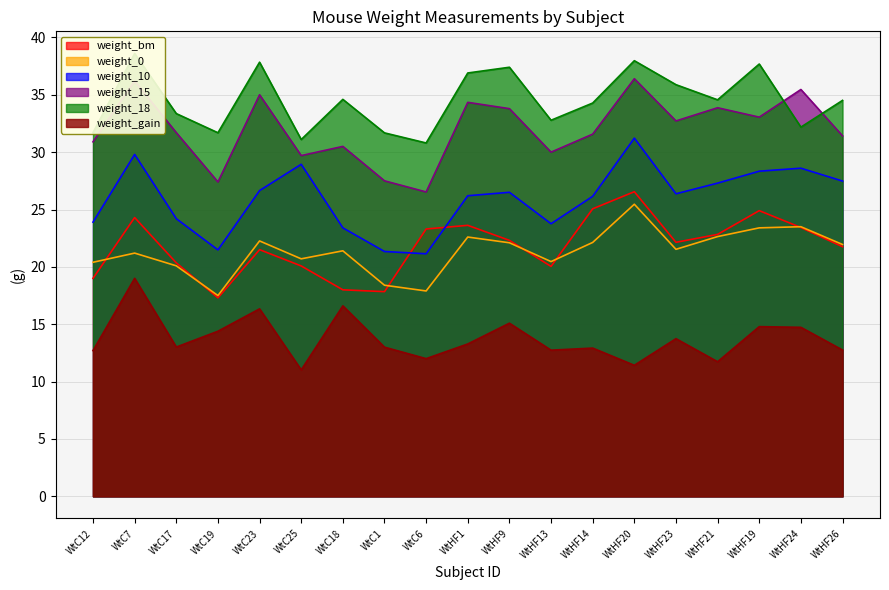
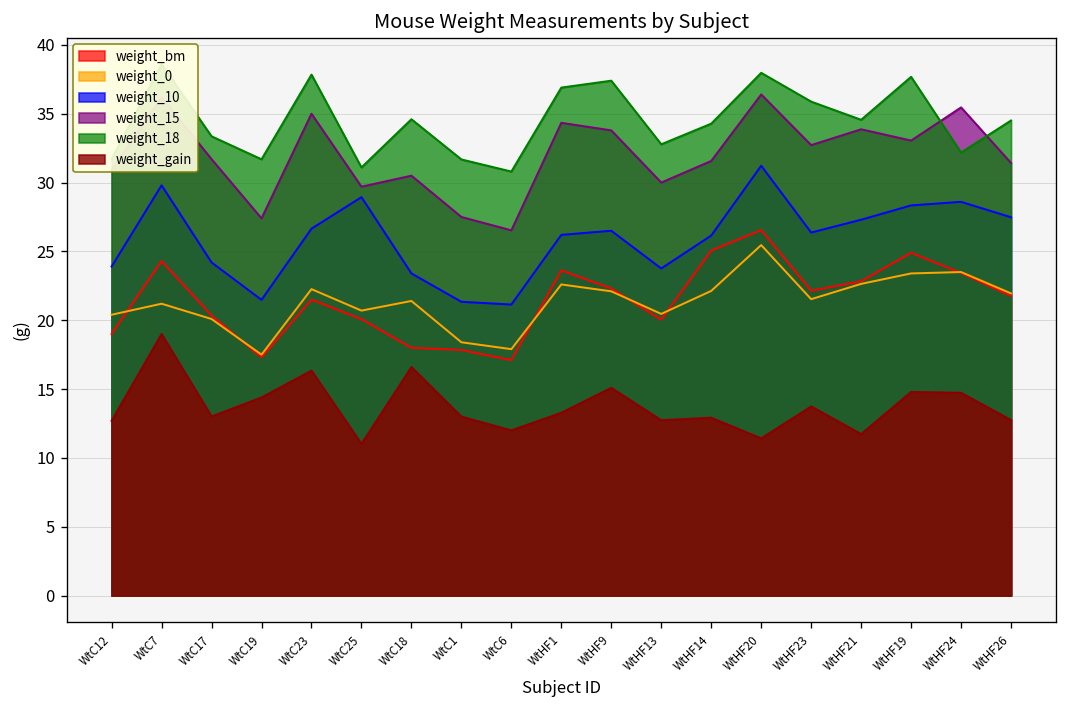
  {
    "weight_bm": {
      "WtC12": 19.0,
      "WtC7": 24.3,
      "WtC17": 20.4,
      "WtC23": 21.5,
      "WtC25": 20.1,
      "WtC18": 18.0,
      "WtC1": 17.8,
-     "WtC6": 23.3,
+     "WtC6": 17.1,
      "WtHF1": 23.6,
      "WtHF13": 20.0,
      "WtHF14": 25.1,
      "WtHF20": 26.6,
      "WtHF23": 22.1,
      "WtHF19": 24.9
    },
    "weight_0": {
      "WtC12": 20.4,
      "WtC7": 21.2,
      "WtC17": 20.1,
      "WtC23": 22.3,
      "WtC25": 20.7,
      "WtC18": 21.4,
      "WtC1": 18.4,
      "WtC6": 17.9,
      "WtHF1": 22.6,
      "WtHF13": 20.5,
      "WtHF14": 22.1,
      "WtHF20": 25.5,
      "WtHF23": 21.5,
      "WtHF19": 23.4
    },
    "weight_10": {
      "WtC12": 23.9,
      "WtC7": 29.8,
      "WtC17": 24.2,
      "WtC19": 21.5,
      "WtC23": 26.7,
      "WtC25": 28.9,
      "WtC18": 23.4,
      "WtC1": 21.3,
      "WtC6": 21.1,
      "WtHF1": 26.2,
      "WtHF9": 26.5,
      "WtHF13": 23.8,
      "WtHF14": 26.2,
      "WtHF20": 31.2,
      "WtHF23": 26.4,
      "WtHF21": 27.3,
      "WtHF19": 28.3,
      "WtHF24": 28.6,
      "WtHF26": 27.5
    },
    "weight_15": {
      "WtC12": 30.9,
      "WtC17": 31.7,
      "WtC19": 27.4,
      "WtC23": 35.0,
      "WtC25": 29.7,
      "WtC18": 30.5,
      "WtC1": 27.5,
      "WtC6": 26.5,
      "WtHF1": 34.3,
      "WtHF9": 33.8,
      "WtHF13": 30.0,
      "WtHF14": 31.6,
      "WtHF20": 36.4,
      "WtHF23": 32.7,
      "WtHF21": 33.9,
      "WtHF19": 33.1,
      "WtHF24": 35.5,
      "WtHF26": 31.4
    },
    "weight_18": {
      "WtC17": 33.4,
      "WtC19": 31.7,
      "WtC23": 37.8,
      "WtC25": 31.1,
      "WtC18": 34.6,
      "WtC1": 31.7,
      "WtC6": 30.8,
      "WtHF1": 36.9,
      "WtHF9": 37.4,
      "WtHF13": 32.8,
      "WtHF14": 34.3,
      "WtHF20": 38.0,
      "WtHF23": 35.9,
      "WtHF21": 34.6,
      "WtHF19": 37.7,
      "WtHF24": 32.2,
      "WtHF26": 34.5
    },
    "weight_gain": {
      "WtC12": 12.7,
      "WtC7": 19.0,
      "WtC17": 13.0,
      "WtC19": 14.4,
      "WtC23": 16.3,
      "WtC25": 11.0,
      "WtC18": 16.6,
      "WtC1": 13.0,
      "WtC6": 12.0,
      "WtHF1": 13.3,
      "WtHF9": 15.1,
      "WtHF13": 12.7,
      "WtHF14": 12.9,
      "WtHF20": 11.4,
      "WtHF23": 13.7,
      "WtHF21": 11.7,
      "WtHF19": 14.8,
      "WtHF24": 14.7,
      "WtHF26": 12.8
    }
  }
